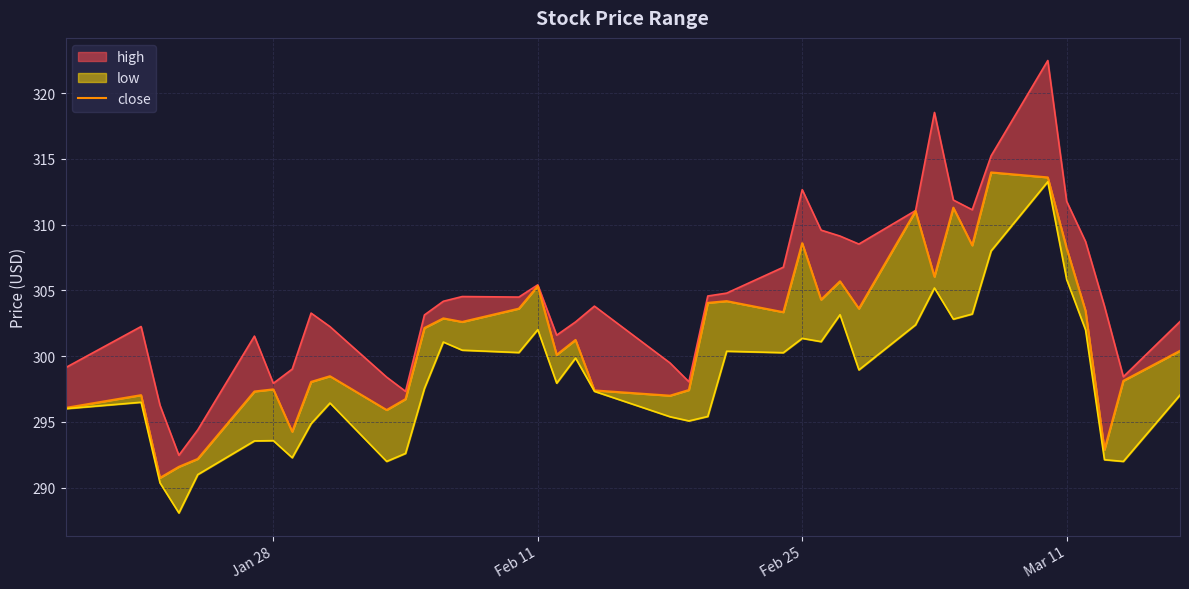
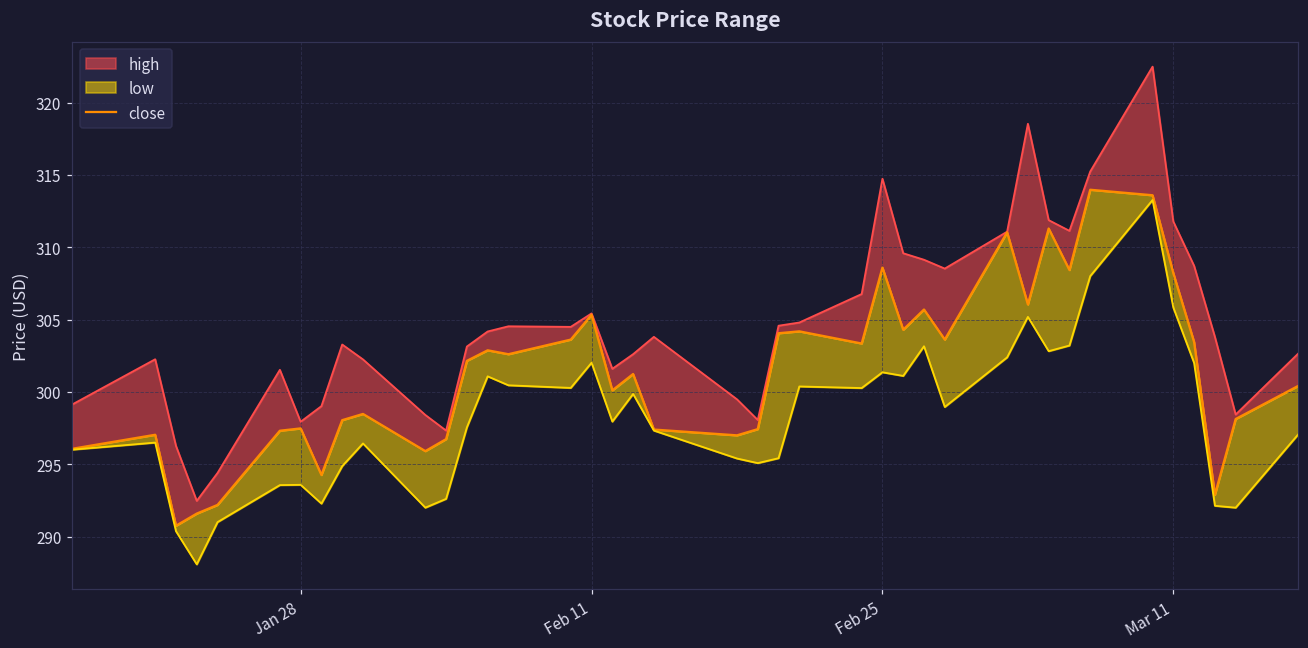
  {
    "high": {
      "Jan 28": 297.9,
-     "Feb 25": 312.7,
+     "Feb 25": 314.7,
      "Mar 11": 311.8
    }
  }
